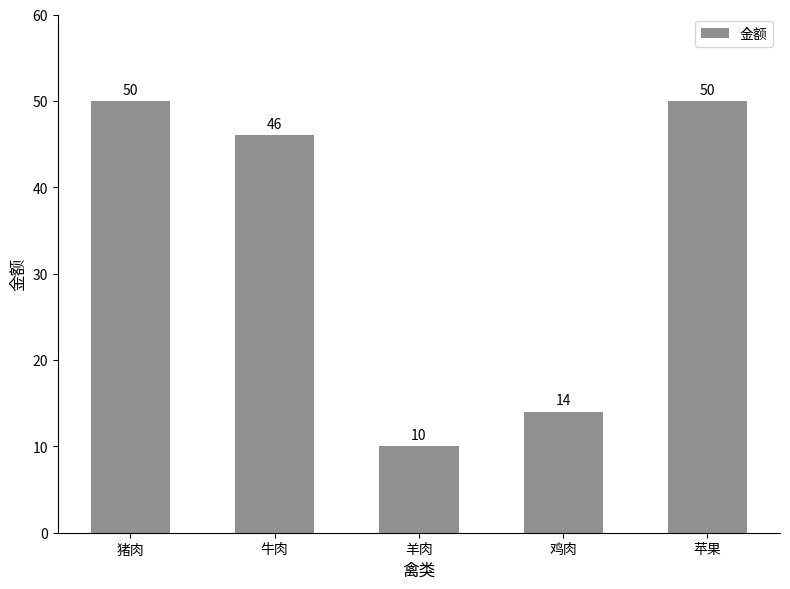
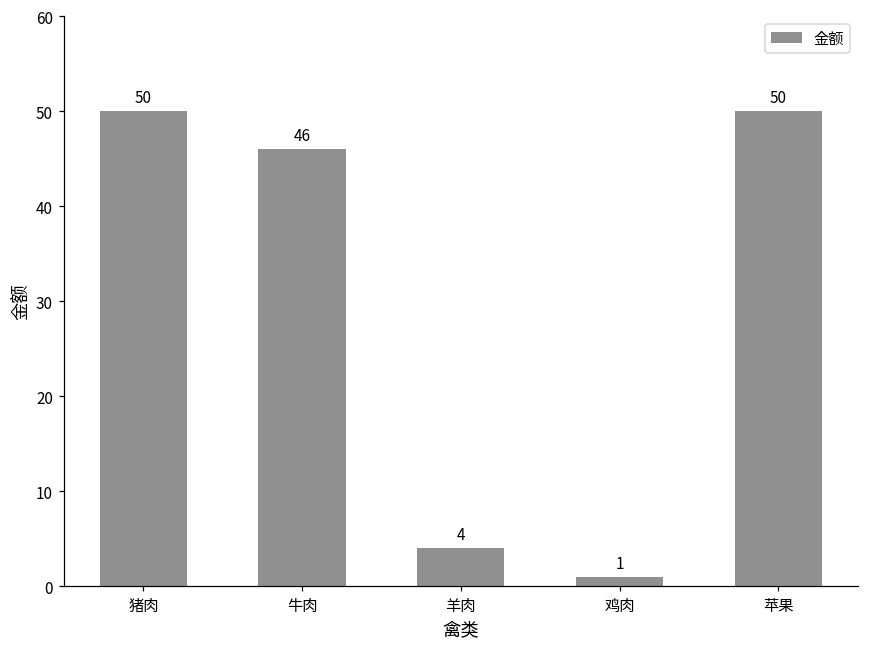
  {
    "猪肉": 50,
    "牛肉": 46,
-   "羊肉": 10,
-   "鸡肉": 14,
+   "羊肉": 4,
+   "鸡肉": 1,
    "苹果": 50
  }
